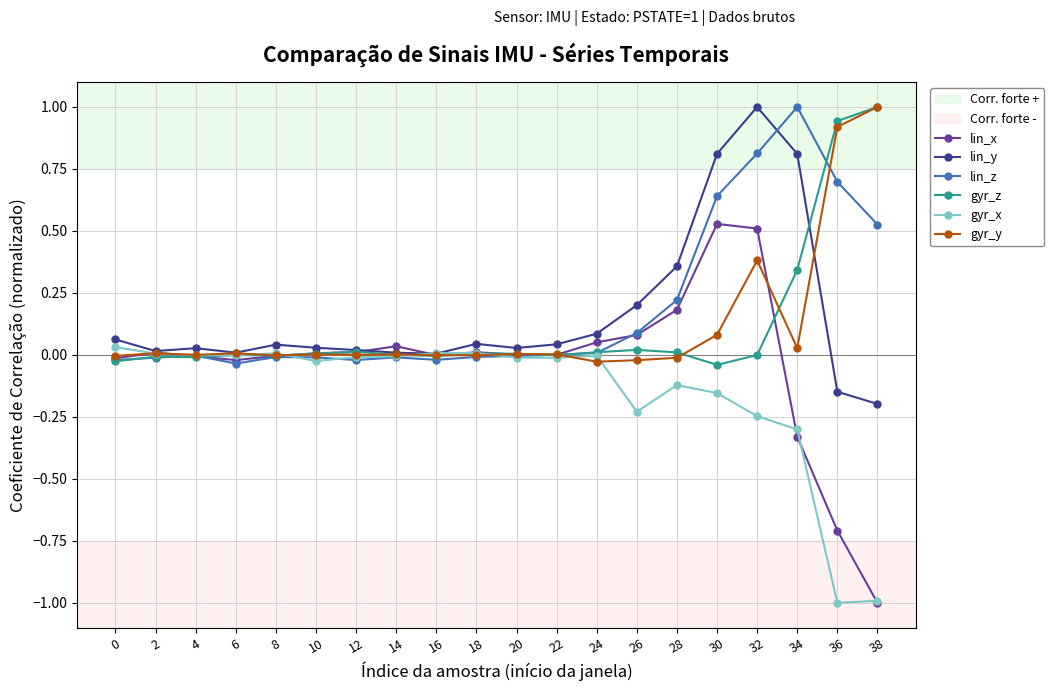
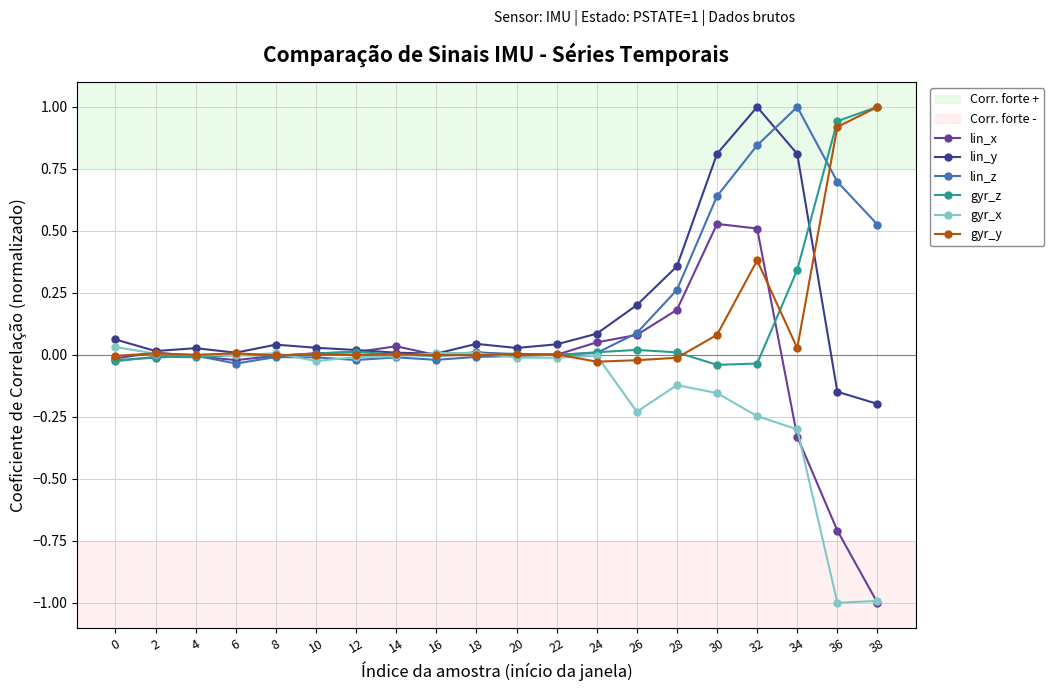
  {
    "lin_z": {
      "6": -0.03,
      "10": -0.01,
      "12": -0.02,
      "16": -0.02,
-     "28": 0.22,
+     "28": 0.26,
      "30": 0.64,
-     "32": 0.81,
+     "32": 0.85,
      "34": 1.00,
      "36": 0.70,
      "38": 0.53
    },
    "gyr_z": {
      "26": 0.02,
      "28": 0.01,
      "30": -0.04,
-     "32": 0.00,
+     "32": -0.03,
      "34": 0.34,
      "36": 0.94
    },
    "gyr_x": {
      "0": 0.03,
      "10": -0.02,
      "22": -0.01,
      "24": 0.00,
      "26": -0.23,
      "28": -0.12,
      "30": -0.15,
      "32": -0.25,
      "34": -0.30,
      "36": -1.00
    },
    "gyr_y": {
      "0": 0.00,
      "24": -0.03,
      "26": -0.02,
      "28": -0.01,
      "30": 0.08,
      "32": 0.38,
      "34": 0.03,
      "36": 0.92
    }
  }
